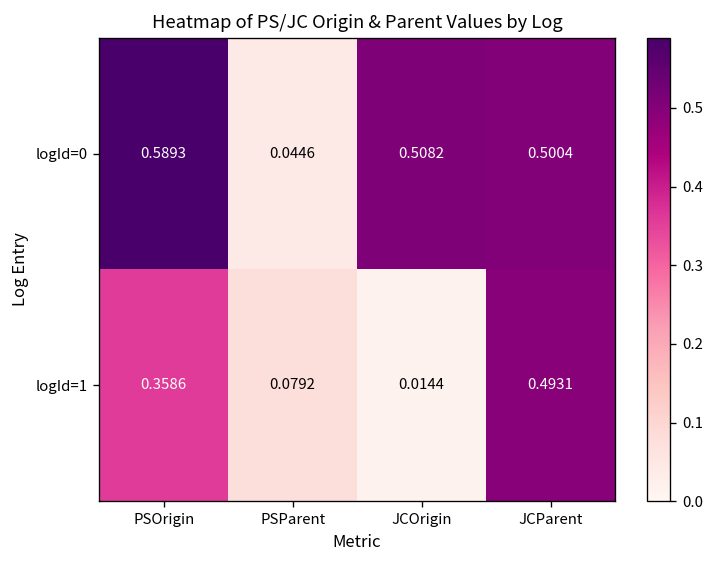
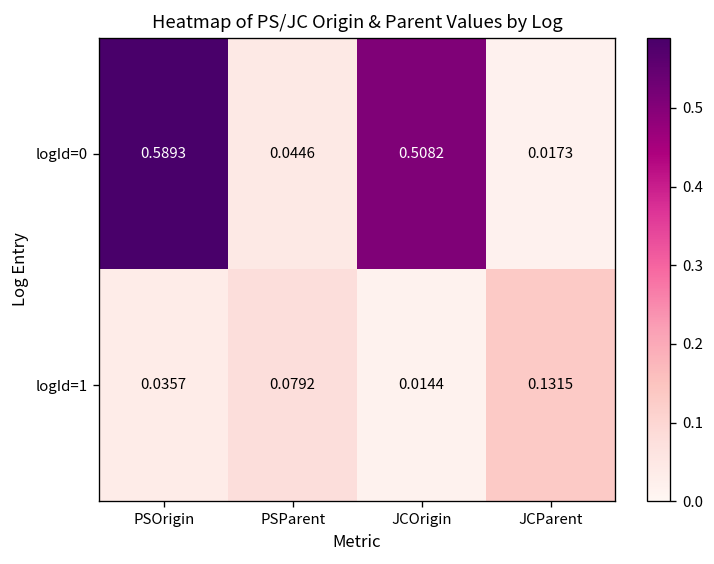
  {
    "logId=0": {
      "PSOrigin": 0.5893,
      "PSParent": 0.0446,
      "JCOrigin": 0.5082,
-     "JCParent": 0.5004
+     "JCParent": 0.0173
    },
    "logId=1": {
-     "PSOrigin": 0.3586,
+     "PSOrigin": 0.0357,
      "PSParent": 0.0792,
      "JCOrigin": 0.0144,
-     "JCParent": 0.4931
+     "JCParent": 0.1315
    }
  }
